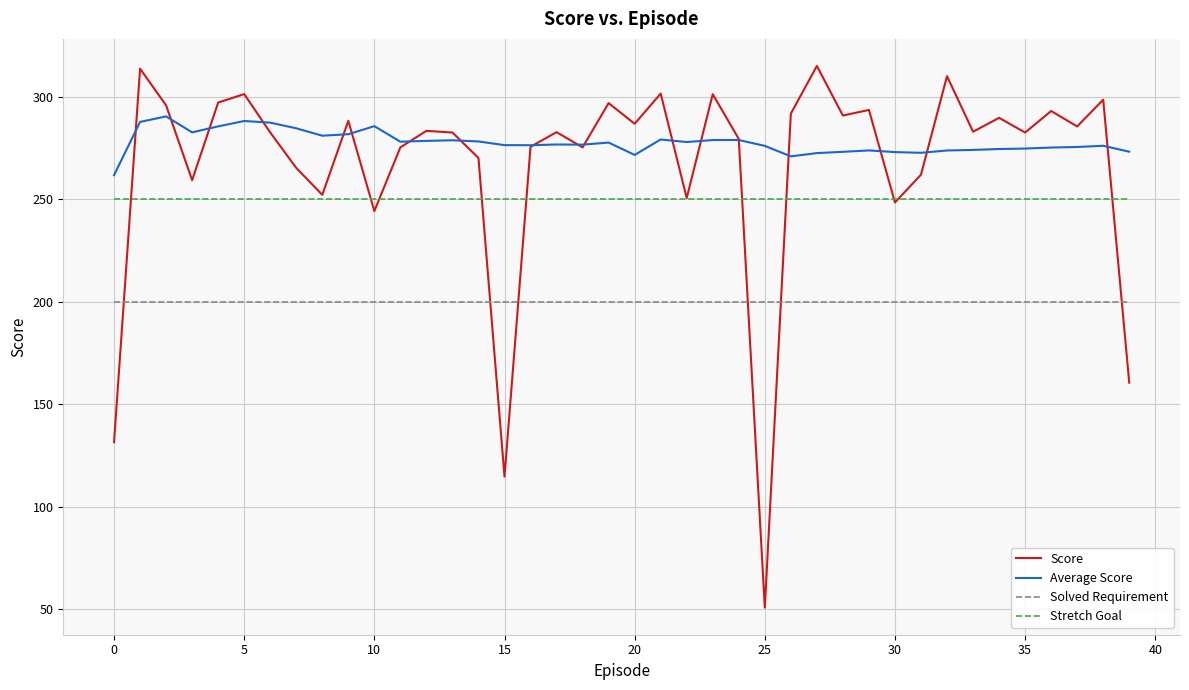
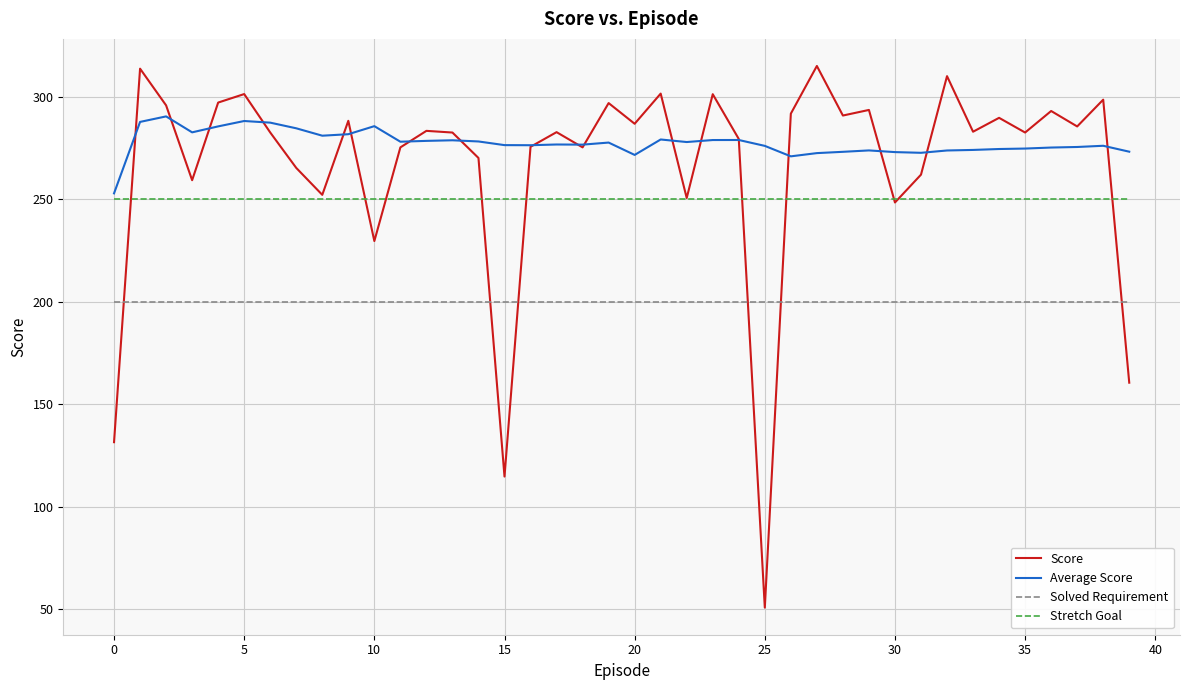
  {
    "Score": {
      "0": 132,
      "5": 301,
-     "10": 244,
+     "10": 230,
      "15": 115,
      "20": 287,
      "25": 51,
      "30": 248,
      "35": 283
    },
    "Average Score": {
-     "0": 262,
+     "0": 253,
      "5": 288,
      "10": 286,
      "15": 276,
      "20": 272,
      "25": 276,
      "30": 273,
      "35": 275
    },
    "Solved Requirement": {
      "0": 200,
      "5": 200,
      "10": 200,
      "15": 200,
      "20": 200,
      "25": 200,
      "30": 200,
      "35": 200
    },
    "Stretch Goal": {
      "0": 250,
      "5": 250,
      "10": 250,
      "15": 250,
      "20": 250,
      "25": 250,
      "30": 250,
      "35": 250
    }
  }
